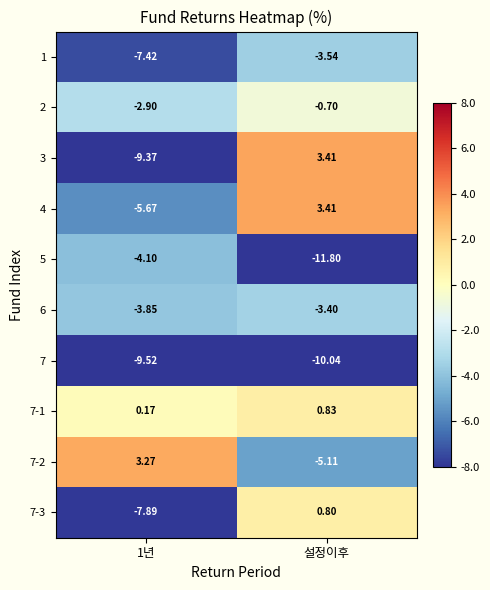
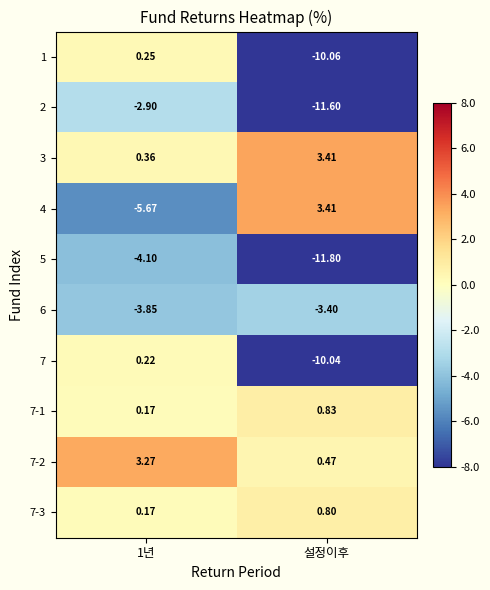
  {
    "1": {
-     "1년": -7.42,
-     "설정이후": -3.54
+     "1년": 0.25,
+     "설정이후": -10.06
    },
    "2": {
      "1년": -2.90,
-     "설정이후": -0.70
+     "설정이후": -11.60
    },
    "3": {
-     "1년": -9.37,
+     "1년": 0.36,
      "설정이후": 3.41
    },
    "4": {
      "1년": -5.67,
      "설정이후": 3.41
    },
    "5": {
      "1년": -4.10,
      "설정이후": -11.80
    },
    "6": {
      "1년": -3.85,
      "설정이후": -3.40
    },
    "7": {
-     "1년": -9.52,
+     "1년": 0.22,
      "설정이후": -10.04
    },
    "7-1": {
      "1년": 0.17,
      "설정이후": 0.83
    },
    "7-2": {
      "1년": 3.27,
-     "설정이후": -5.11
+     "설정이후": 0.47
    },
    "7-3": {
-     "1년": -7.89,
+     "1년": 0.17,
      "설정이후": 0.80
    }
  }
